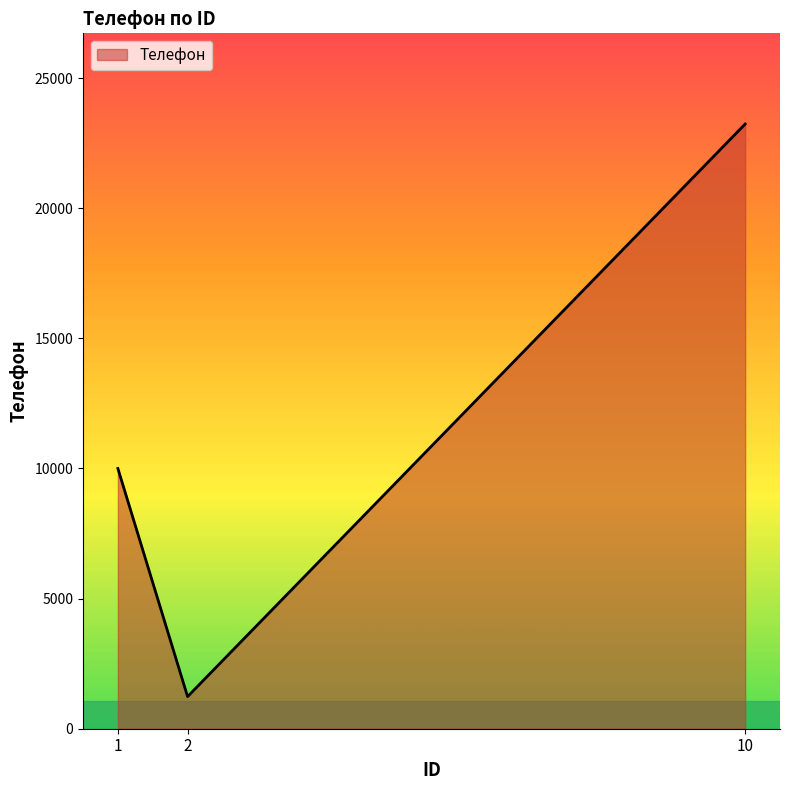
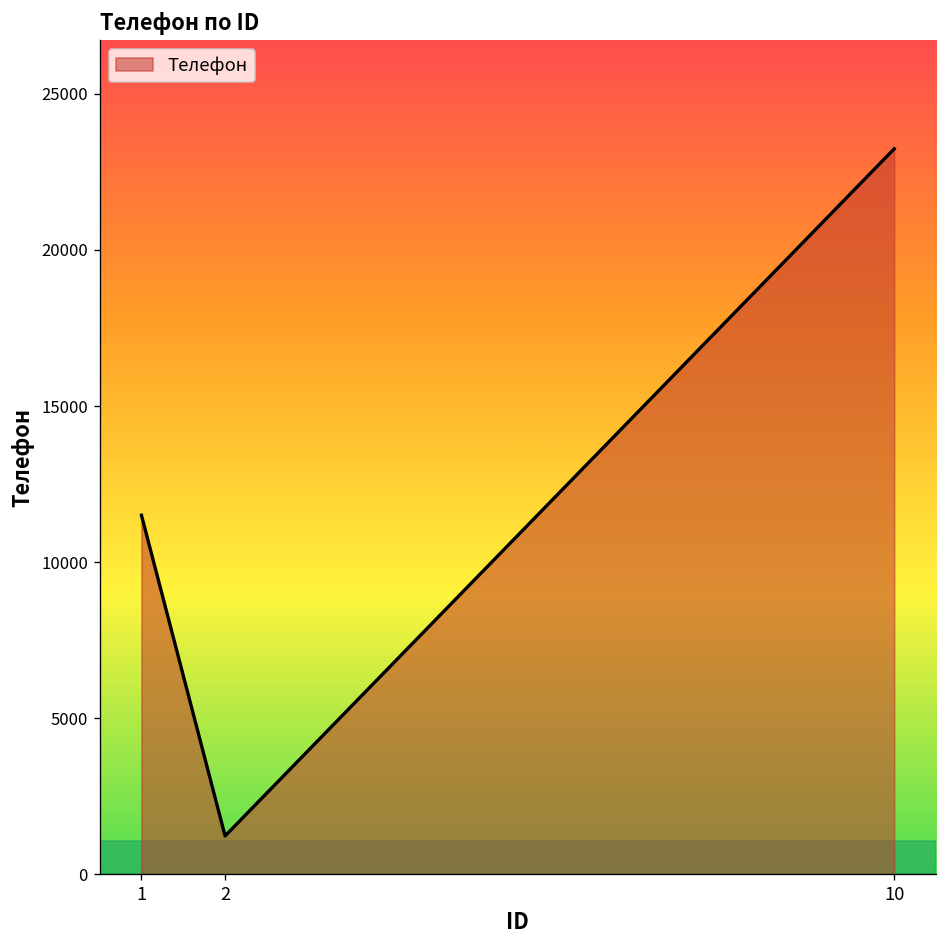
  {
-   "1": 10000,
+   "1": 11500,
    "2": 1200,
    "10": 23200
  }
